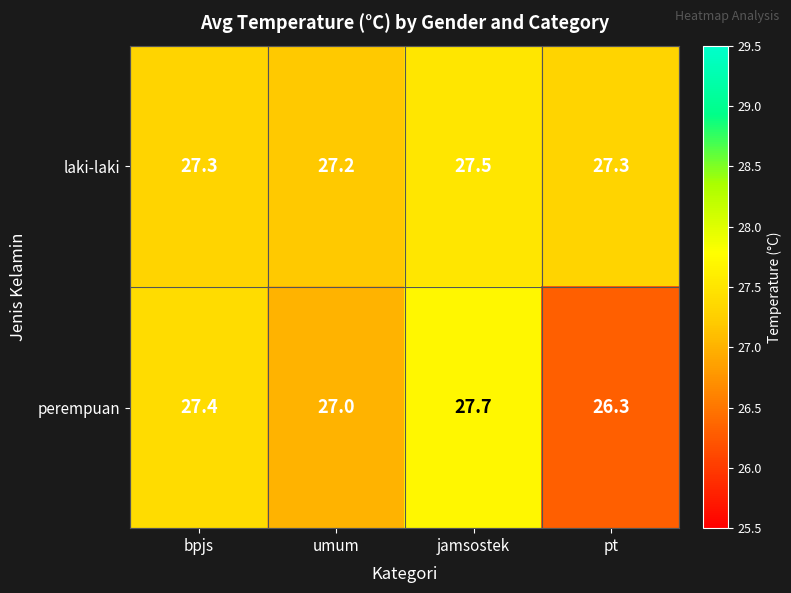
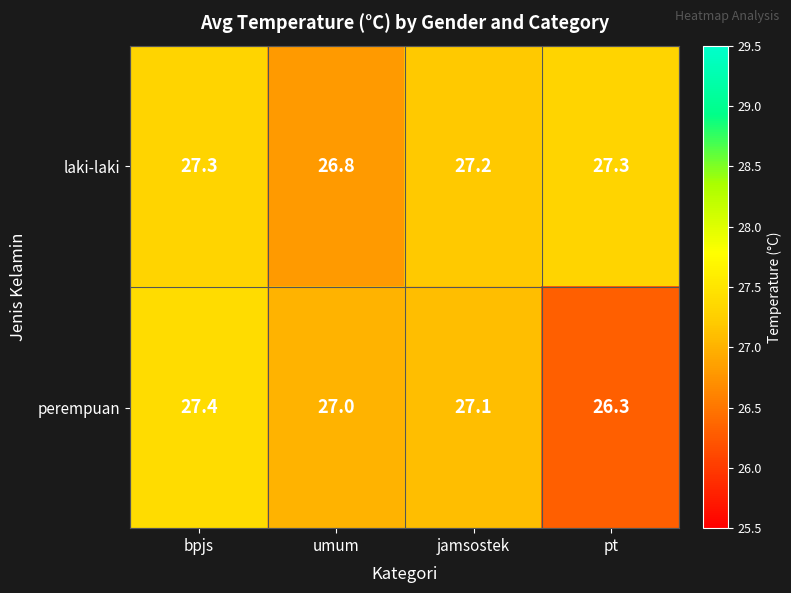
  {
    "laki-laki": {
      "bpjs": 27.3,
-     "umum": 27.2,
-     "jamsostek": 27.5,
+     "umum": 26.8,
+     "jamsostek": 27.2,
      "pt": 27.3
    },
    "perempuan": {
      "bpjs": 27.4,
      "umum": 27.0,
-     "jamsostek": 27.7,
+     "jamsostek": 27.1,
      "pt": 26.3
    }
  }
